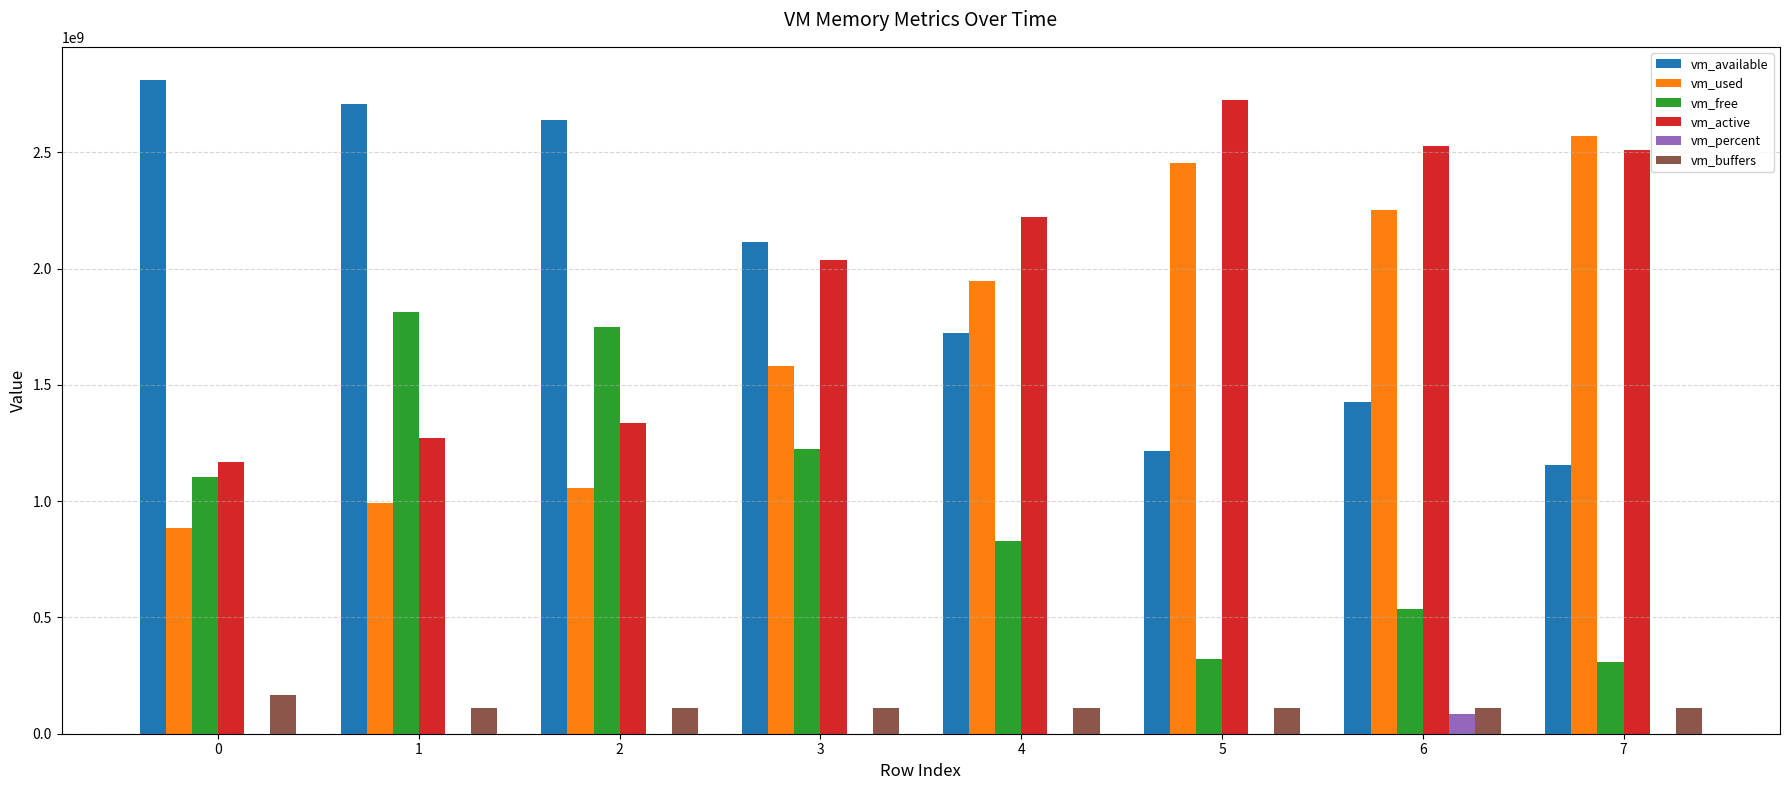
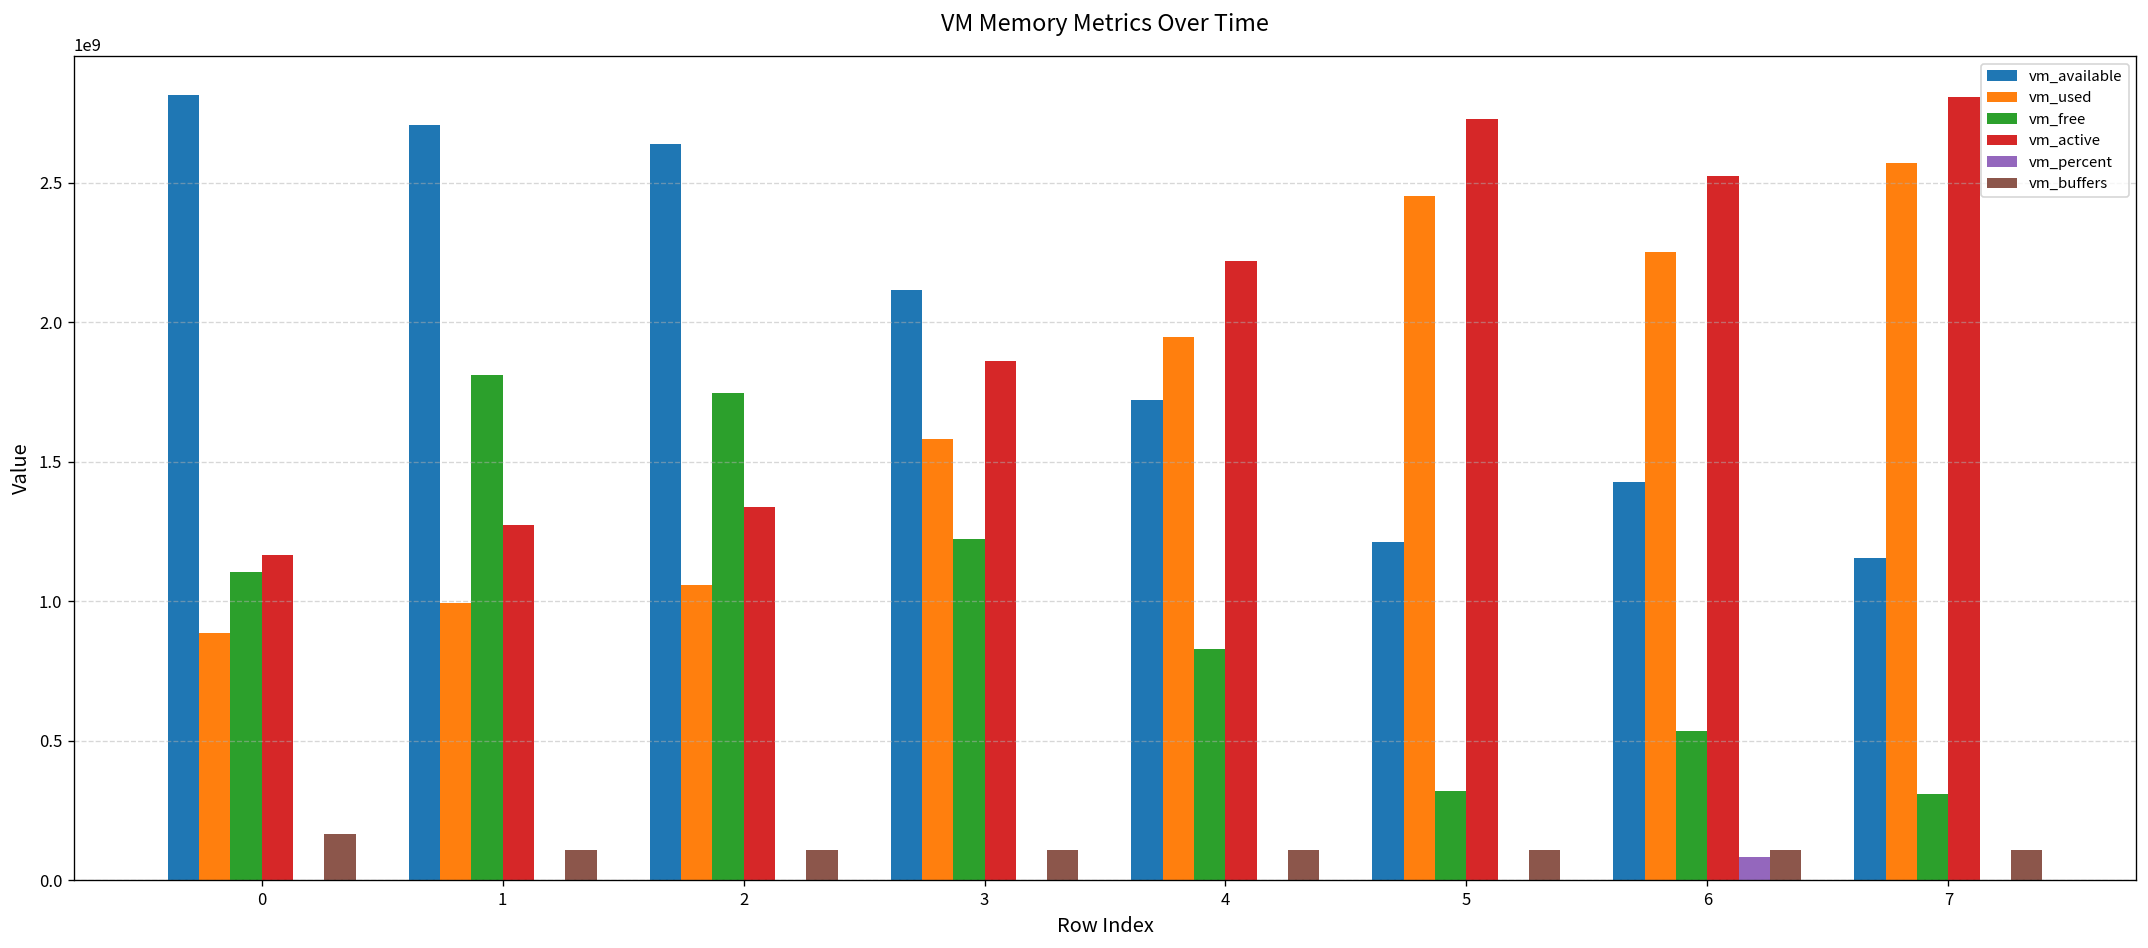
  {
    "vm_available": {
      "0": 2810000000,
      "1": 2710000000,
      "2": 2640000000,
      "3": 2120000000,
      "4": 1720000000,
      "5": 1210000000,
      "6": 1430000000,
      "7": 1150000000
    },
    "vm_used": {
      "0": 890000000,
      "1": 990000000,
      "2": 1060000000,
      "3": 1580000000,
      "4": 1950000000,
      "5": 2450000000,
      "6": 2250000000,
      "7": 2570000000
    },
    "vm_free": {
      "0": 1100000000,
      "1": 1810000000,
      "2": 1750000000,
      "3": 1220000000,
      "4": 830000000,
      "5": 320000000,
      "6": 530000000,
      "7": 310000000
    },
    "vm_active": {
      "0": 1170000000,
      "1": 1270000000,
      "2": 1340000000,
-     "3": 2040000000,
+     "3": 1860000000,
      "4": 2220000000,
      "5": 2730000000,
      "6": 2530000000,
-     "7": 2510000000
+     "7": 2810000000
    },
    "vm_percent": {
      "6": 80000000
    },
    "vm_buffers": {
      "0": 170000000,
      "1": 110000000,
      "2": 110000000,
      "3": 110000000,
      "4": 110000000,
      "5": 110000000,
      "6": 110000000,
      "7": 110000000
    }
  }
